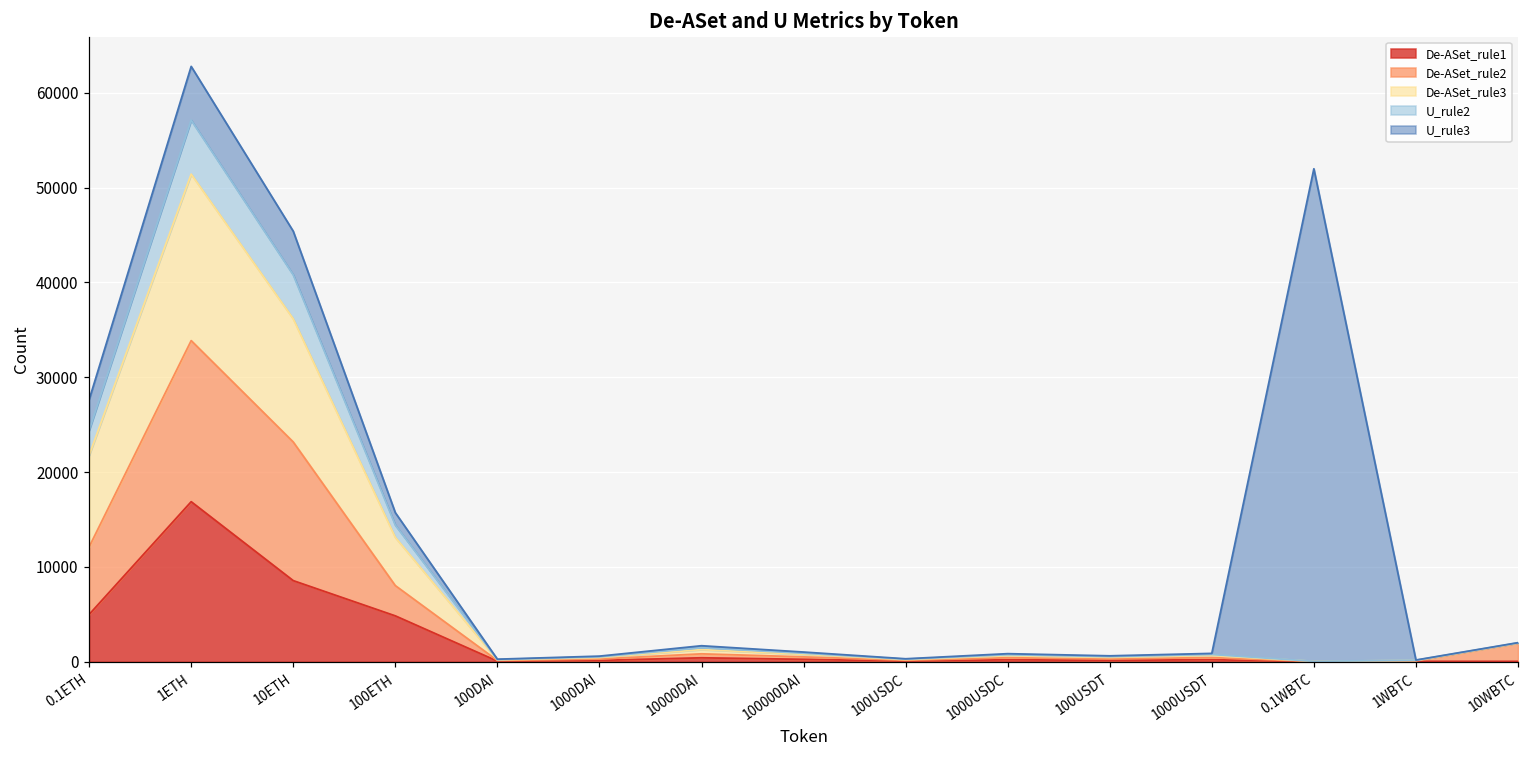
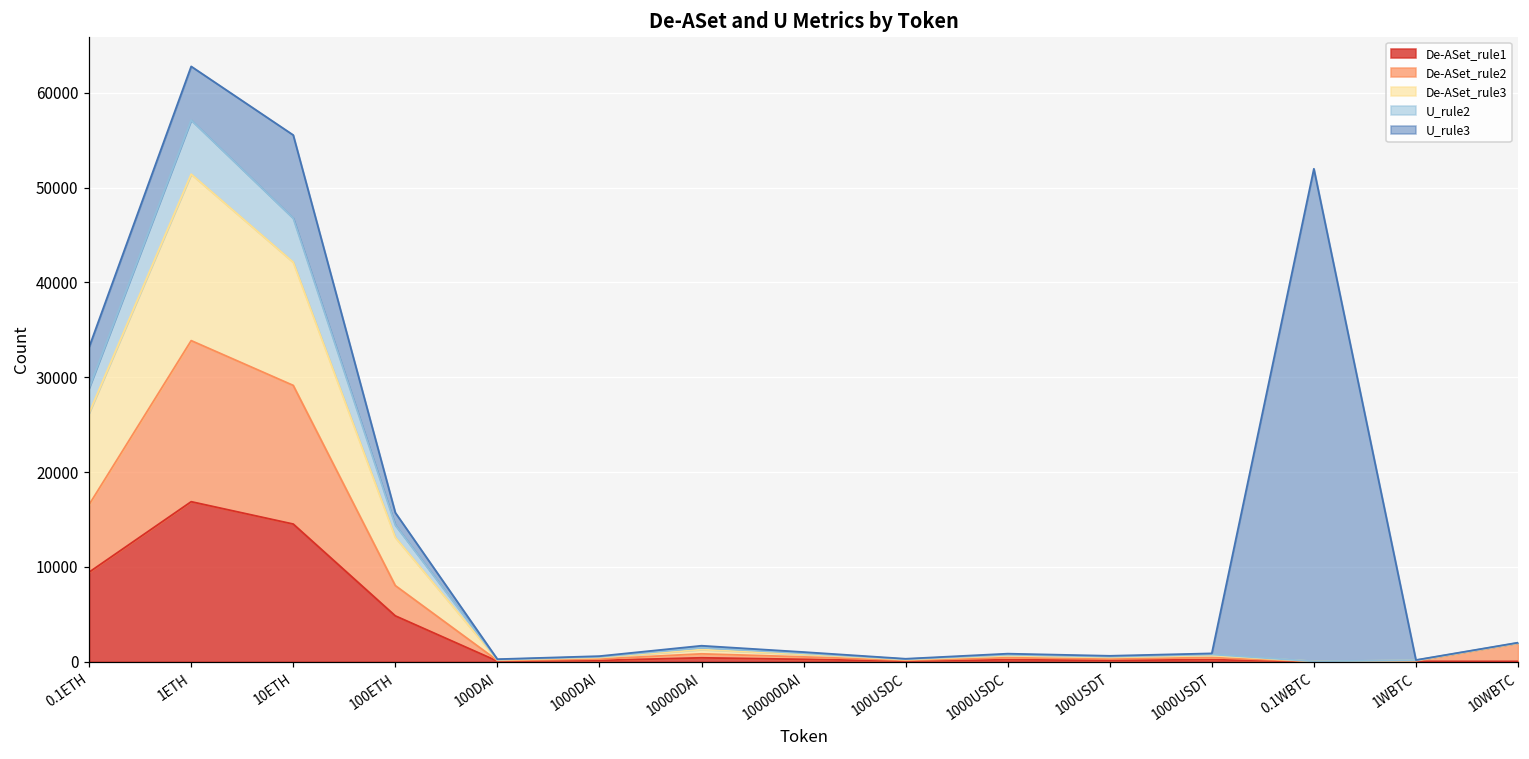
  {
    "De-ASet_rule1": {
-     "0.1ETH": 5000,
+     "0.1ETH": 9000,
      "1ETH": 17000,
-     "10ETH": 9000,
+     "10ETH": 15000,
      "100ETH": 5000,
      "10000DAI": 0,
      "10WBTC": 0
    },
    "De-ASet_rule2": {
      "0.1ETH": 7000,
      "1ETH": 17000,
      "10ETH": 15000,
      "100ETH": 3000,
      "10000DAI": 0
    },
    "De-ASet_rule3": {
      "0.1ETH": 10000,
      "1ETH": 18000,
      "10ETH": 13000,
      "100ETH": 5000
    },
    "U_rule2": {
      "0.1ETH": 3000,
      "1ETH": 6000,
      "10ETH": 5000,
      "100ETH": 1000
    },
    "U_rule3": {
-     "0.1ETH": 3000,
+     "0.1ETH": 4000,
      "1ETH": 6000,
-     "10ETH": 5000,
+     "10ETH": 9000,
      "100ETH": 1000,
      "0.1WBTC": 52000
    }
  }
